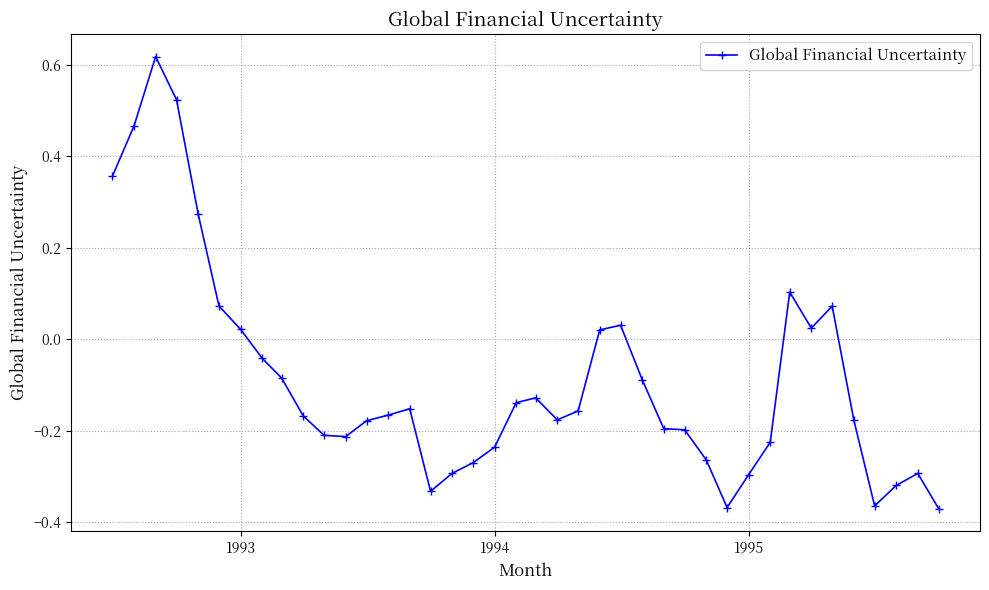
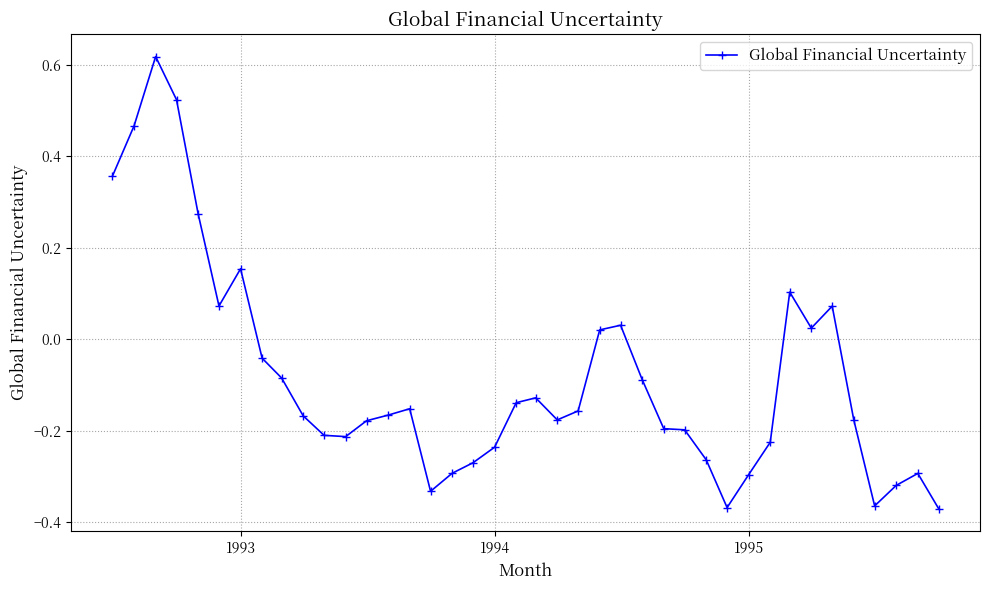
  {
-   "1993": 0.02,
+   "1993": 0.15,
    "1994": -0.24,
    "1995": -0.30
  }
